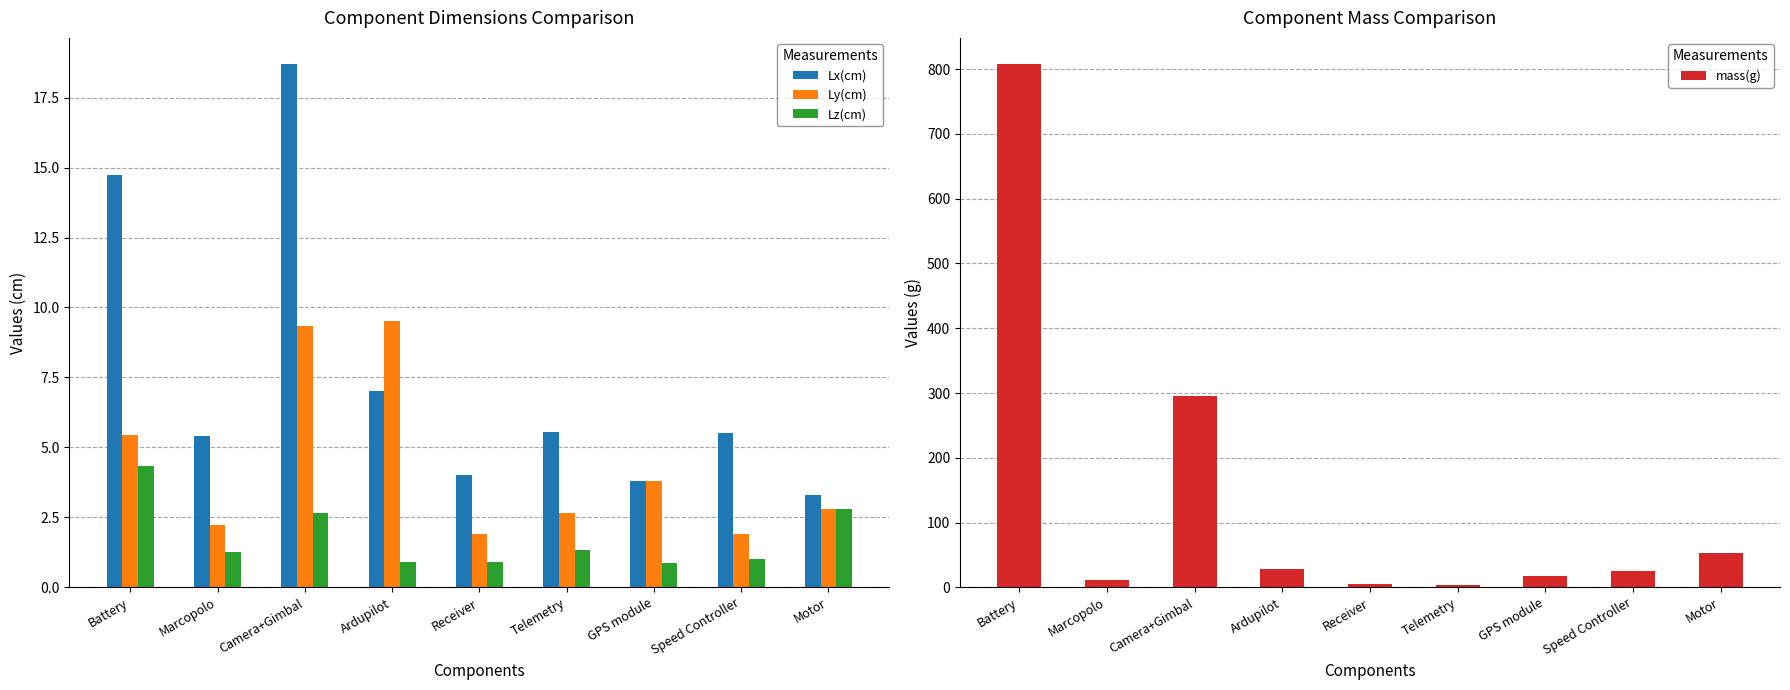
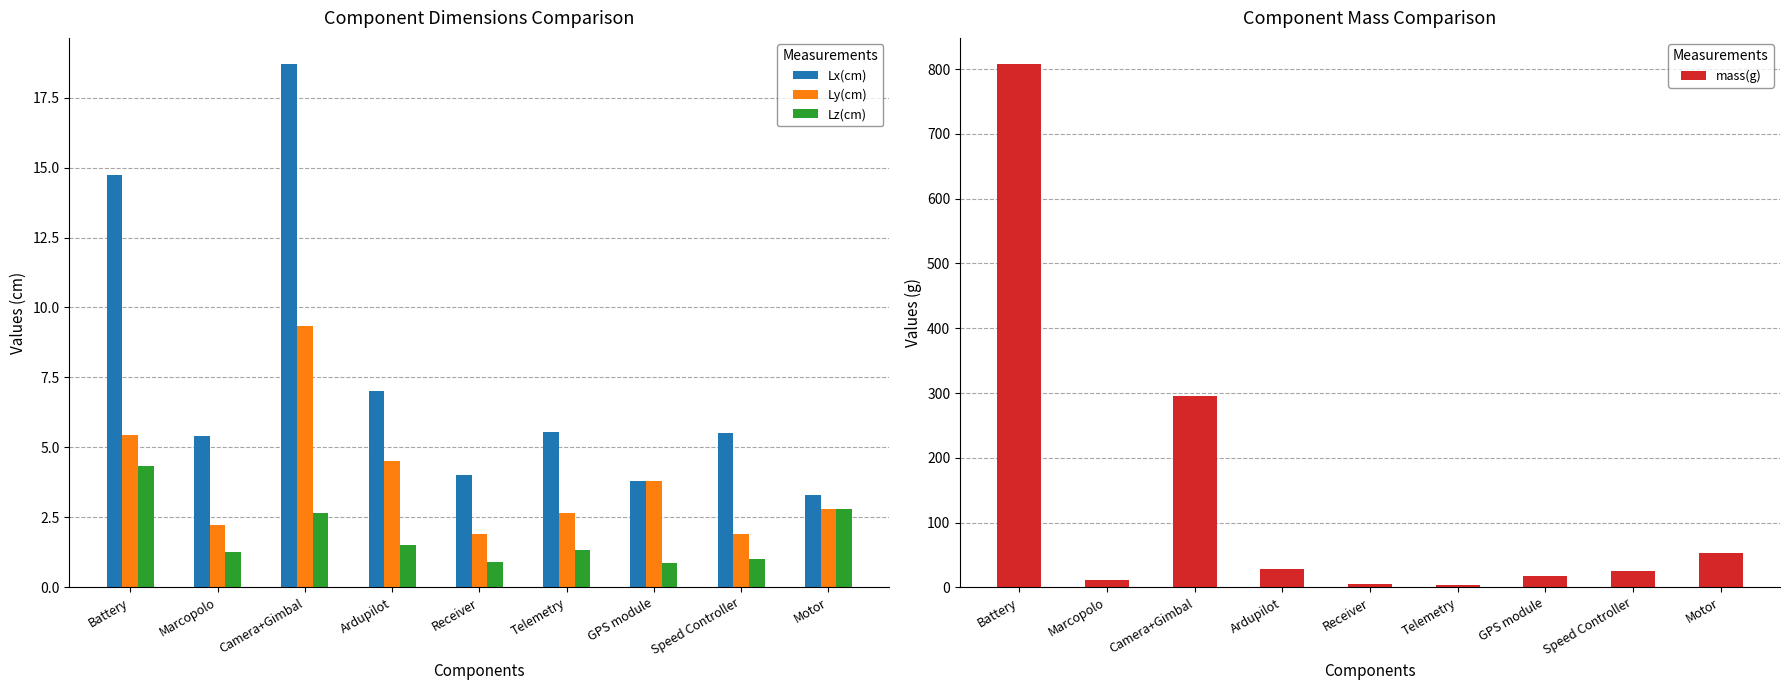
  {
    "Component Dimensions Comparison": {
      "Lx(cm)": {
        "Battery": 14.7,
        "Marcopolo": 5.4,
        "Camera+Gimbal": 18.7,
        "Ardupilot": 7.0,
        "Receiver": 4.0,
        "Telemetry": 5.6,
        "GPS module": 3.8,
        "Speed Controller": 5.5,
        "Motor": 3.3
      },
      "Ly(cm)": {
        "Battery": 5.5,
        "Marcopolo": 2.2,
        "Camera+Gimbal": 9.4,
-       "Ardupilot": 9.5,
+       "Ardupilot": 4.5,
        "Receiver": 1.9,
        "Telemetry": 2.7,
        "GPS module": 3.8,
        "Speed Controller": 1.9,
        "Motor": 2.8
      },
      "Lz(cm)": {
        "Battery": 4.3,
        "Marcopolo": 1.3,
        "Camera+Gimbal": 2.7,
-       "Ardupilot": 0.9,
+       "Ardupilot": 1.5,
        "Receiver": 0.9,
        "Telemetry": 1.3,
        "GPS module": 0.9,
        "Speed Controller": 1.0,
        "Motor": 2.8
      }
    },
    "Component Mass Comparison": {
      "Battery": 810,
      "Marcopolo": 10,
      "Camera+Gimbal": 300,
      "Ardupilot": 30,
      "Receiver": 0,
      "Telemetry": 0,
      "GPS module": 20,
      "Speed Controller": 30,
      "Motor": 50
    }
  }
